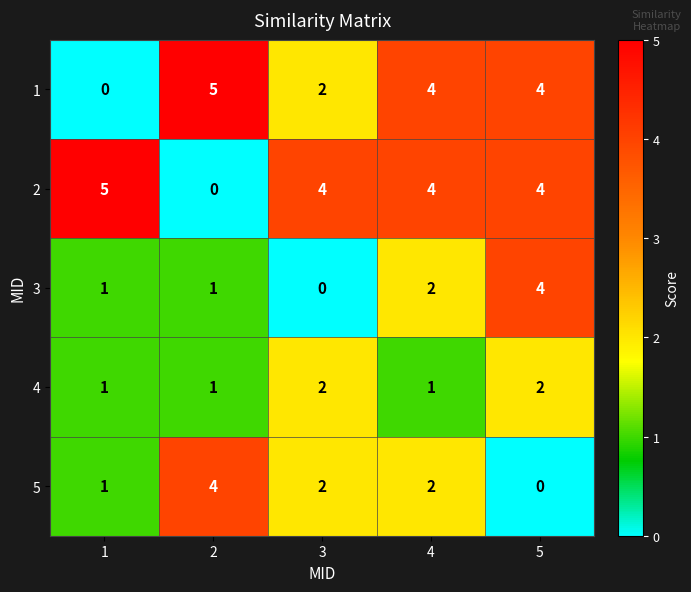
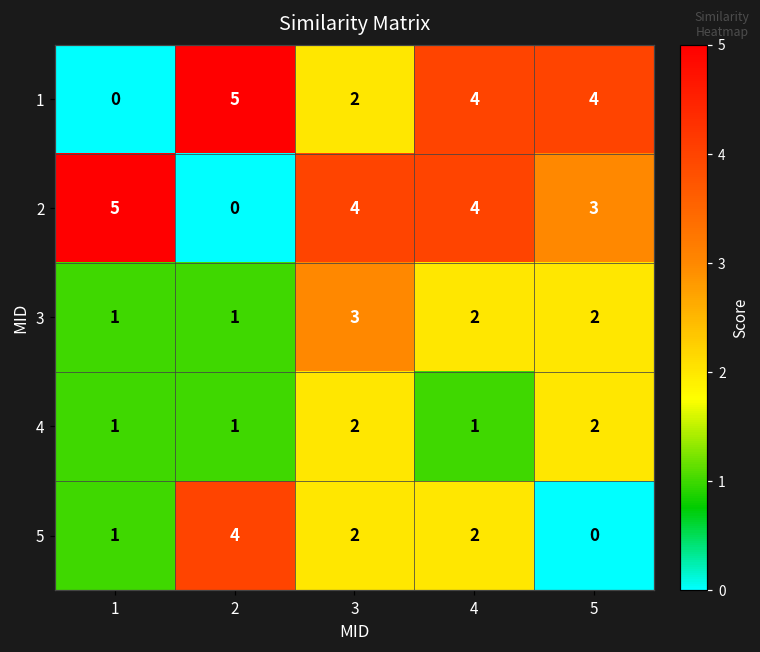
  {
    "1": {
      "1": 0,
      "2": 5,
      "3": 2,
      "4": 4,
      "5": 4
    },
    "2": {
      "1": 5,
      "2": 0,
      "3": 4,
      "4": 4,
-     "5": 4
+     "5": 3
    },
    "3": {
      "1": 1,
      "2": 1,
-     "3": 0,
+     "3": 3,
      "4": 2,
-     "5": 4
+     "5": 2
    },
    "4": {
      "1": 1,
      "2": 1,
      "3": 2,
      "4": 1,
      "5": 2
    },
    "5": {
      "1": 1,
      "2": 4,
      "3": 2,
      "4": 2,
      "5": 0
    }
  }
